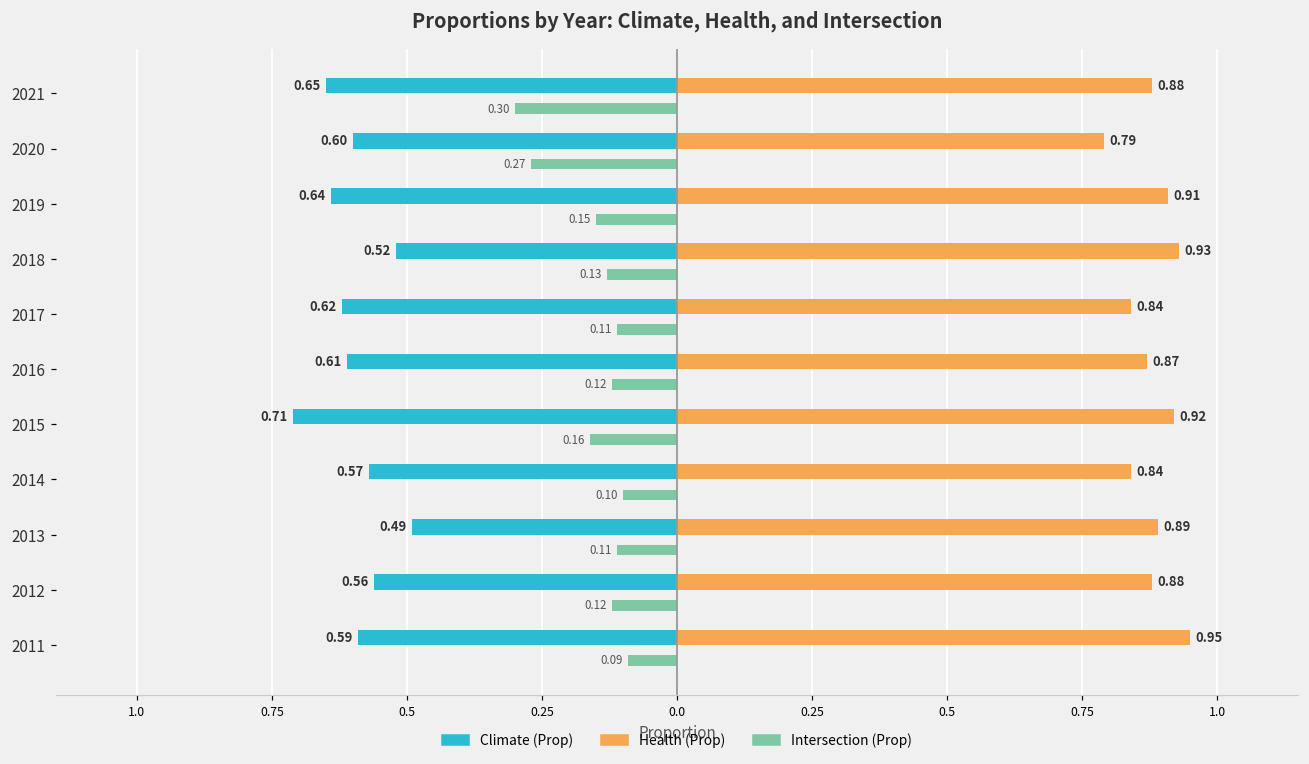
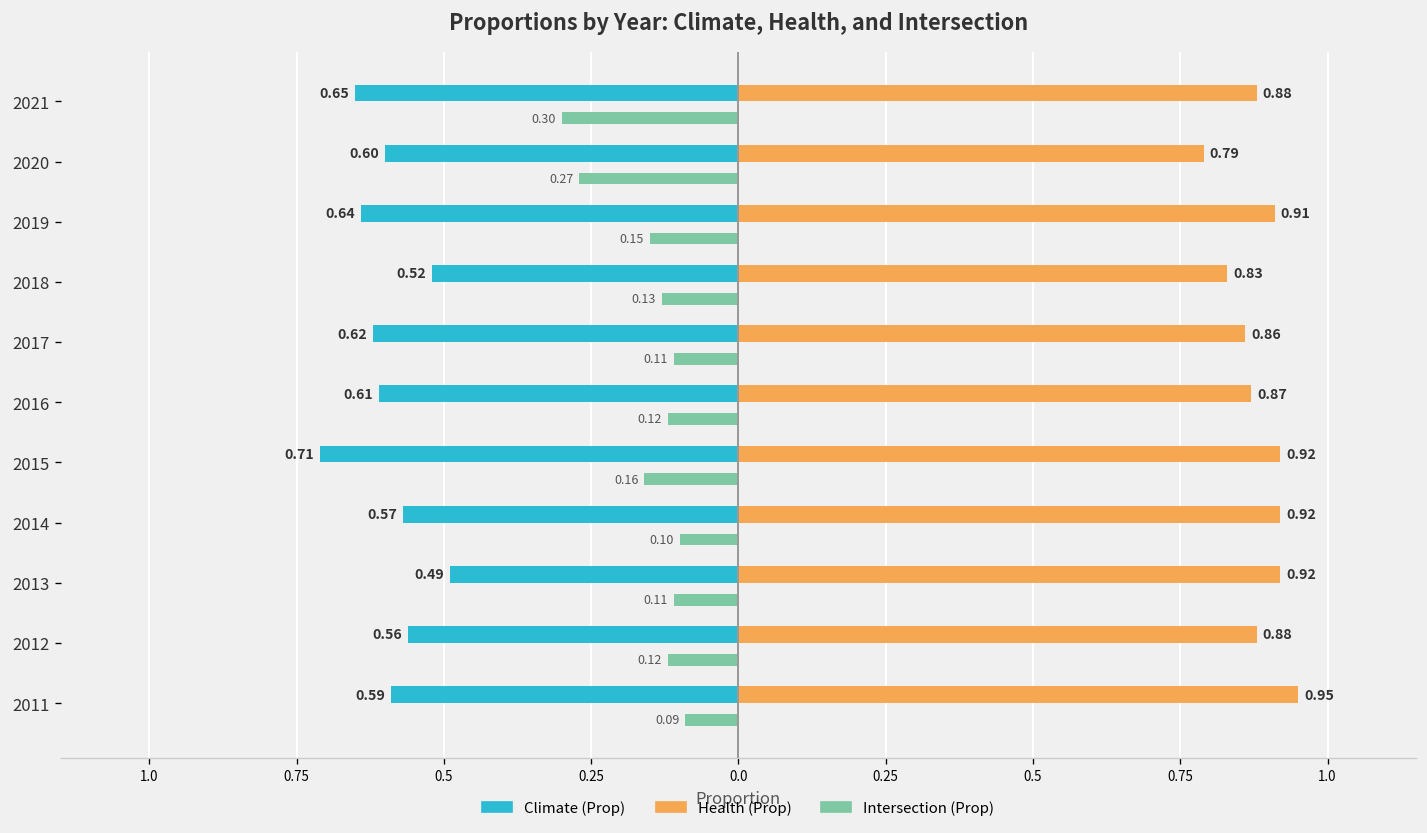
  {
    "Health (Prop)": {
      "2021": 0.88,
      "2020": 0.79,
      "2019": 0.91,
-     "2018": 0.93,
-     "2017": 0.84,
+     "2018": 0.83,
+     "2017": 0.86,
      "2016": 0.87,
      "2015": 0.92,
-     "2014": 0.84,
-     "2013": 0.89,
+     "2014": 0.92,
+     "2013": 0.92,
      "2012": 0.88,
      "2011": 0.95
    }
  }
